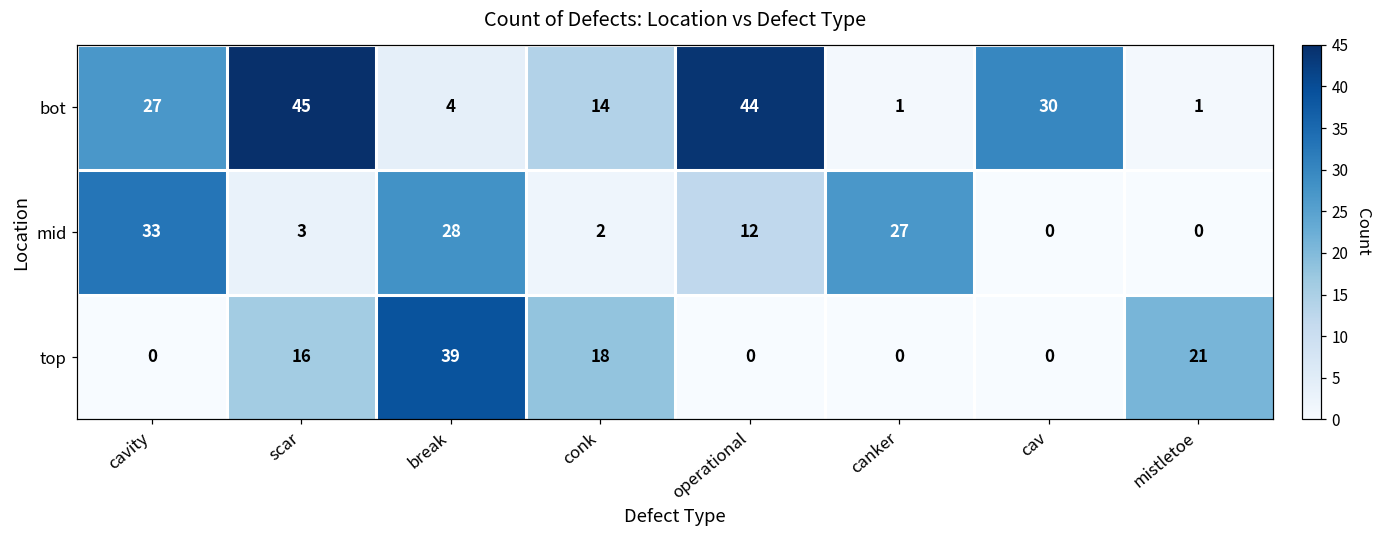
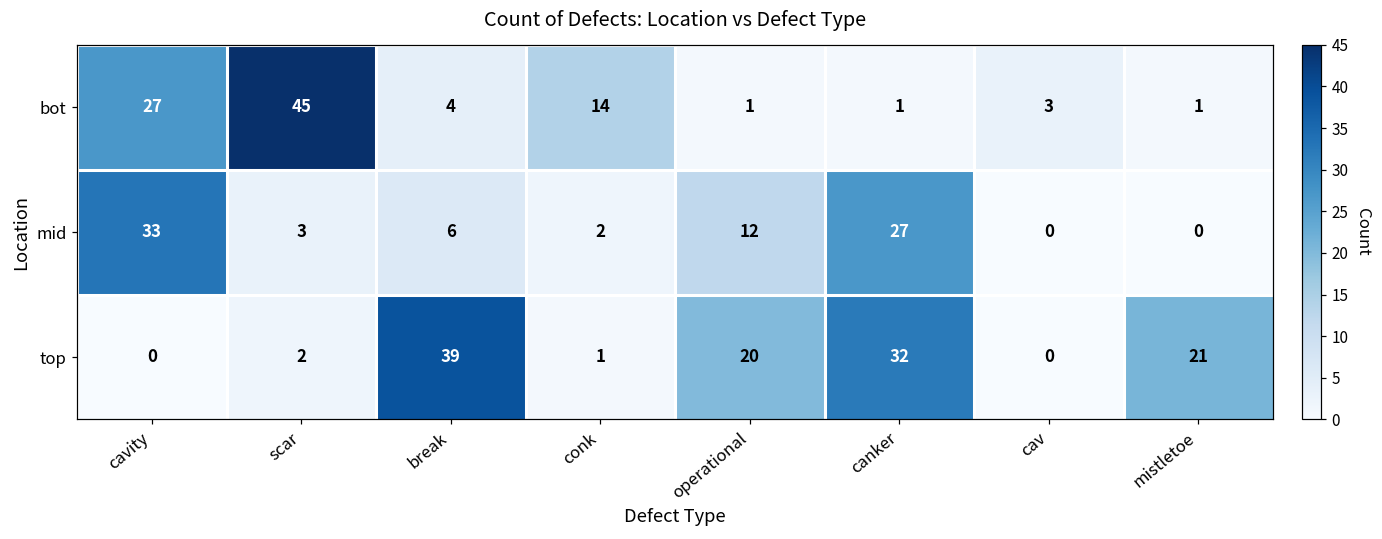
  {
    "bot": {
      "cavity": 27,
      "scar": 45,
      "break": 4,
      "conk": 14,
-     "operational": 44,
+     "operational": 1,
      "canker": 1,
-     "cav": 30,
+     "cav": 3,
      "mistletoe": 1
    },
    "mid": {
      "cavity": 33,
      "scar": 3,
-     "break": 28,
+     "break": 6,
      "conk": 2,
      "operational": 12,
      "canker": 27,
      "cav": 0,
      "mistletoe": 0
    },
    "top": {
      "cavity": 0,
-     "scar": 16,
+     "scar": 2,
      "break": 39,
-     "conk": 18,
-     "operational": 0,
-     "canker": 0,
+     "conk": 1,
+     "operational": 20,
+     "canker": 32,
      "cav": 0,
      "mistletoe": 21
    }
  }
